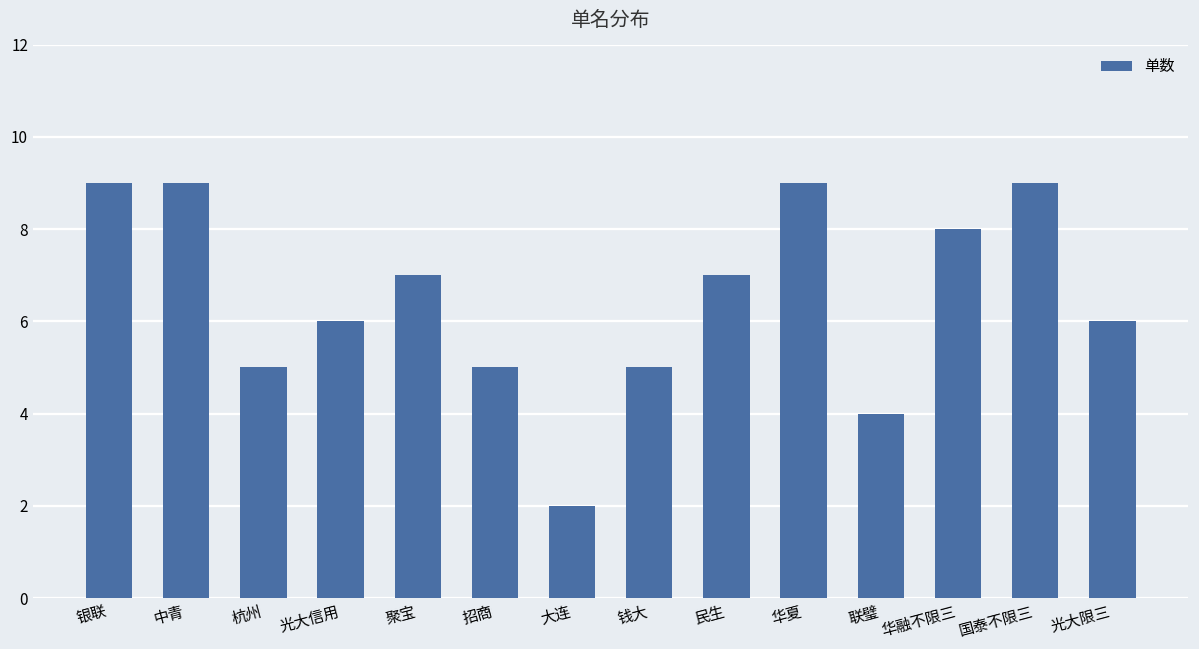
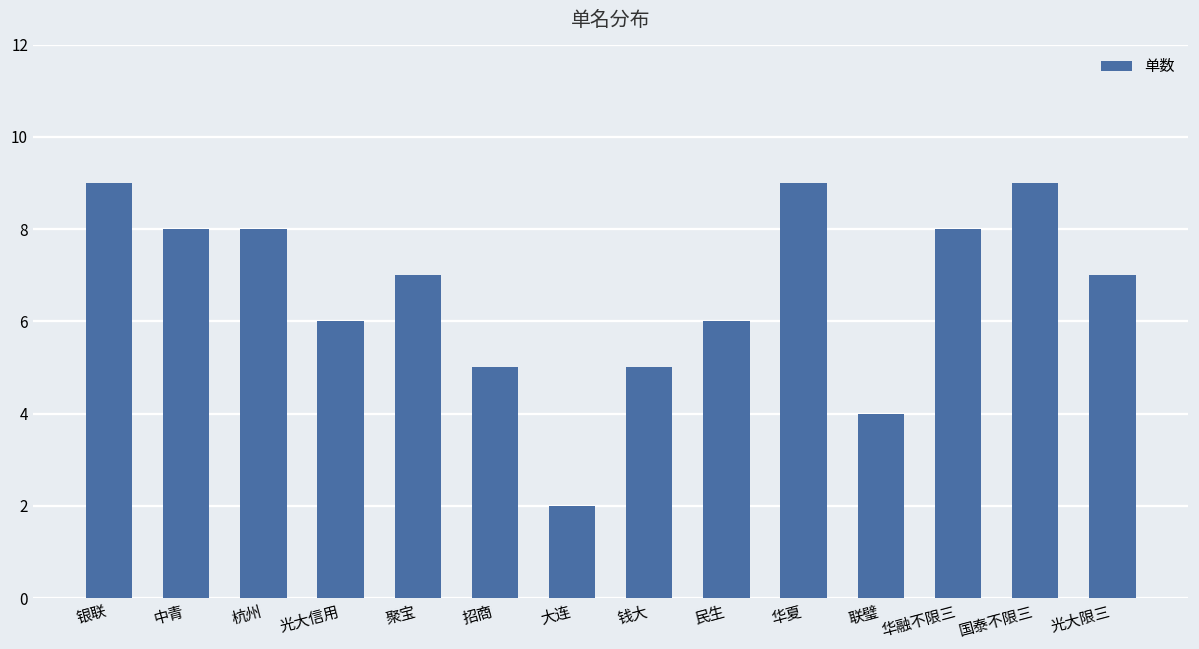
  {
    "银联": 9,
-   "中青": 9,
-   "杭州": 5,
+   "中青": 8,
+   "杭州": 8,
    "光大信用": 6,
    "聚宝": 7,
    "招商": 5,
    "大连": 2,
    "钱大": 5,
-   "民生": 7,
+   "民生": 6,
    "华夏": 9,
    "联璧": 4,
    "华融不限三": 8,
    "国泰不限三": 9,
-   "光大限三": 6
+   "光大限三": 7
  }
